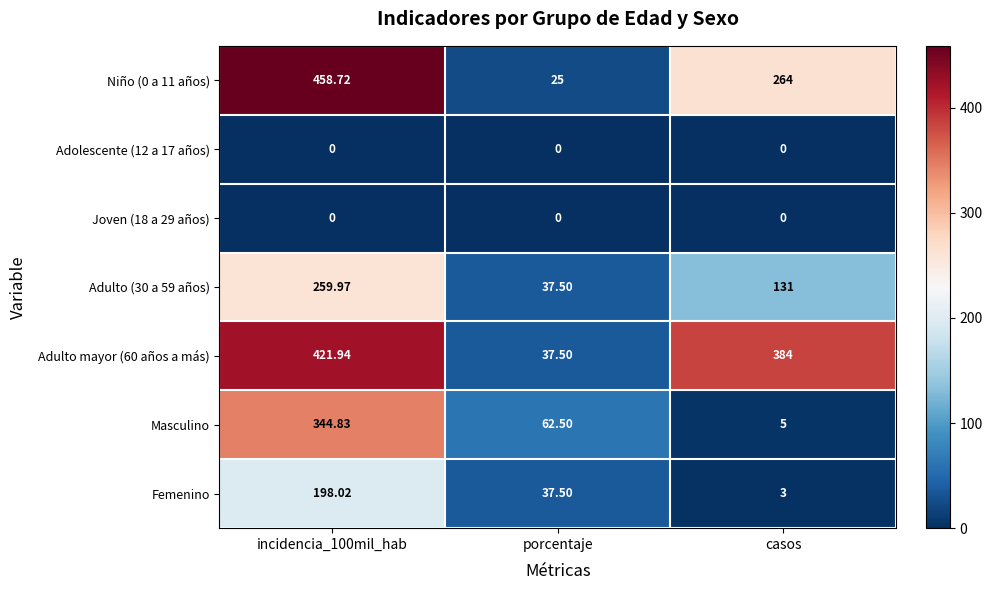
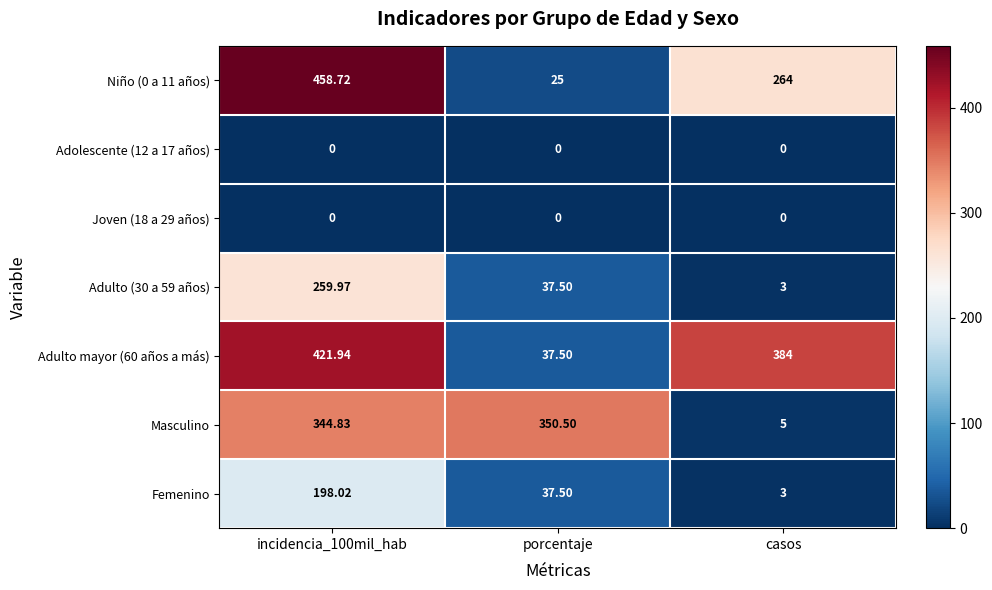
  {
    "Niño (0 a 11 años)": {
      "incidencia_100mil_hab": 458.72,
      "porcentaje": 25,
      "casos": 264
    },
    "Adolescente (12 a 17 años)": {
      "incidencia_100mil_hab": 0,
      "porcentaje": 0,
      "casos": 0
    },
    "Joven (18 a 29 años)": {
      "incidencia_100mil_hab": 0,
      "porcentaje": 0,
      "casos": 0
    },
    "Adulto (30 a 59 años)": {
      "incidencia_100mil_hab": 259.97,
      "porcentaje": 37.50,
-     "casos": 131
+     "casos": 3
    },
    "Adulto mayor (60 años a más)": {
      "incidencia_100mil_hab": 421.94,
      "porcentaje": 37.50,
      "casos": 384
    },
    "Masculino": {
      "incidencia_100mil_hab": 344.83,
-     "porcentaje": 62.50,
+     "porcentaje": 350.50,
      "casos": 5
    },
    "Femenino": {
      "incidencia_100mil_hab": 198.02,
      "porcentaje": 37.50,
      "casos": 3
    }
  }
